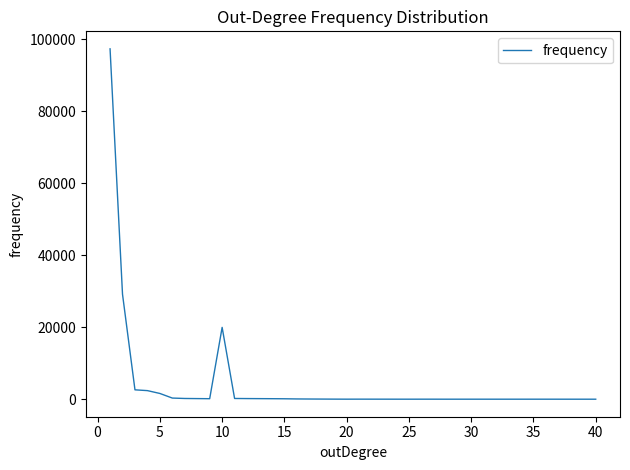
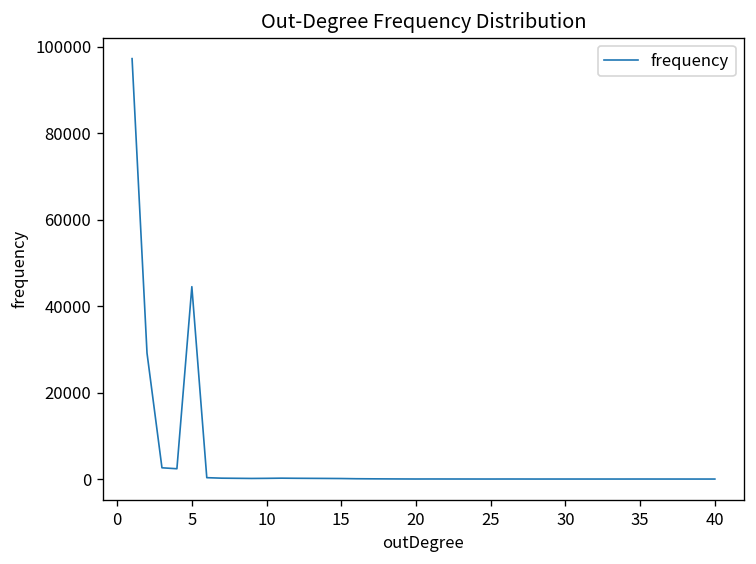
  {
-   "5": 2000,
-   "10": 20000,
+   "5": 45000,
+   "10": 0,
    "15": 0,
    "20": 0,
    "25": 0,
    "30": 0,
    "35": 0,
    "40": 0
  }
